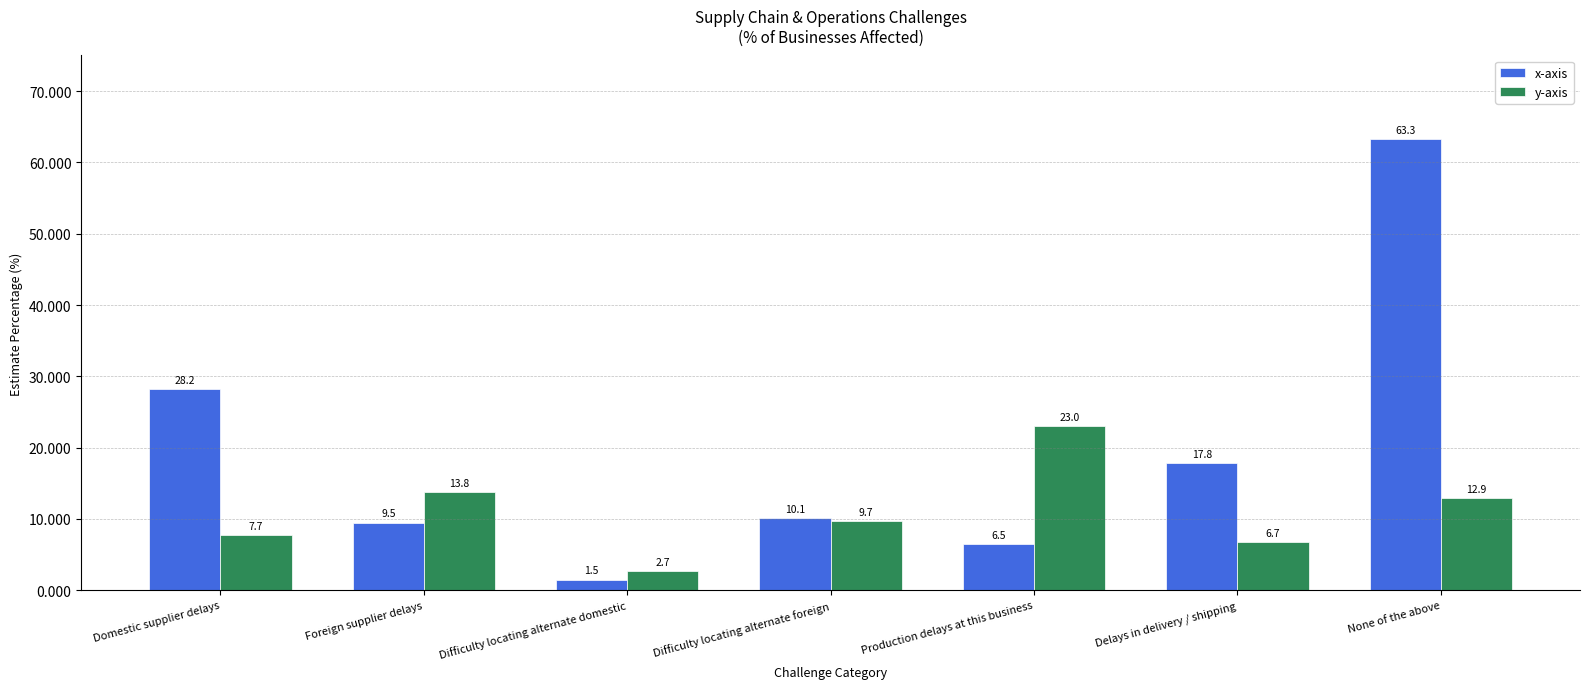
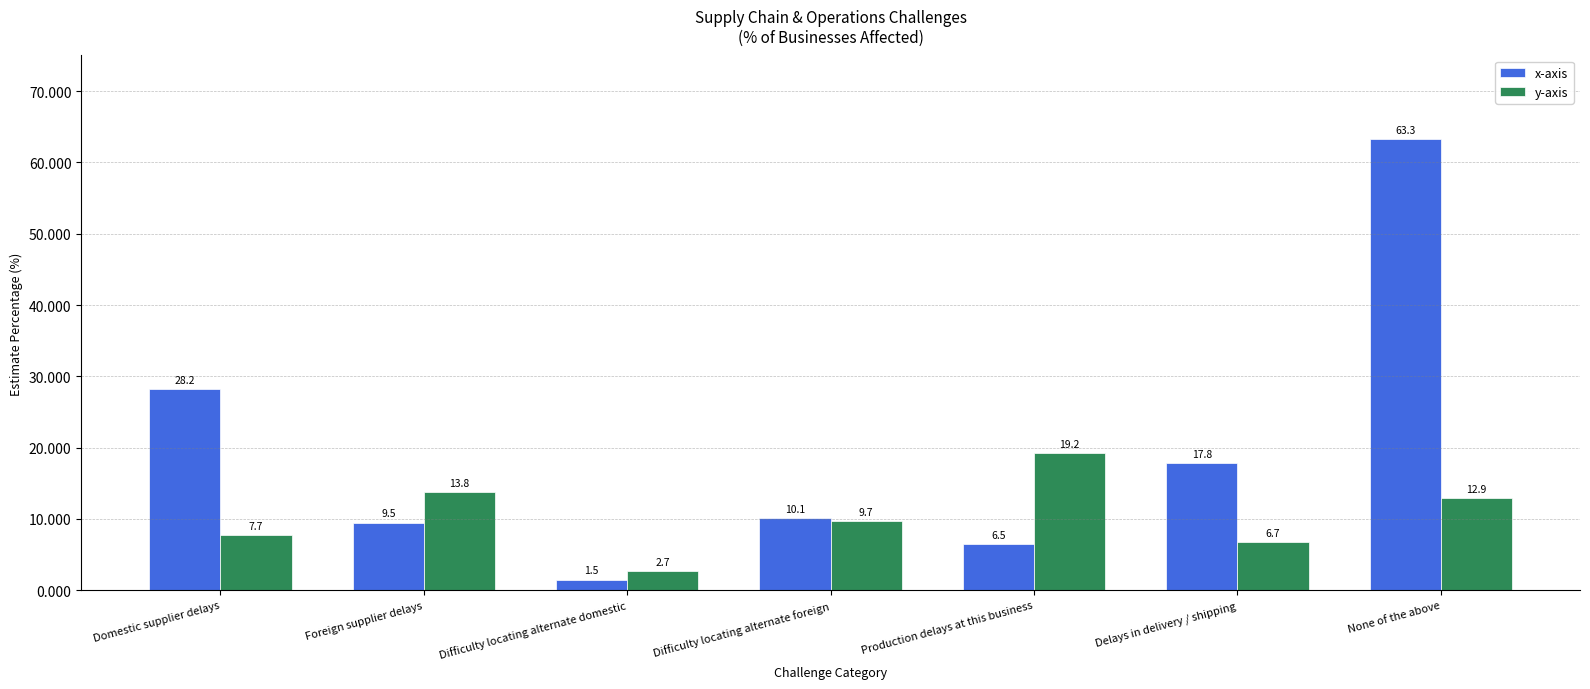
  {
    "x-axis": {
      "Domestic supplier delays": 28.2,
      "Foreign supplier delays": 9.5,
      "Difficulty locating alternate domestic": 1.5,
      "Difficulty locating alternate foreign": 10.1,
      "Production delays at this business": 6.5,
      "Delays in delivery / shipping": 17.8,
      "None of the above": 63.3
    },
    "y-axis": {
      "Domestic supplier delays": 7.7,
      "Foreign supplier delays": 13.8,
      "Difficulty locating alternate domestic": 2.7,
      "Difficulty locating alternate foreign": 9.7,
-     "Production delays at this business": 23.0,
+     "Production delays at this business": 19.2,
      "Delays in delivery / shipping": 6.7,
      "None of the above": 12.9
    }
  }
